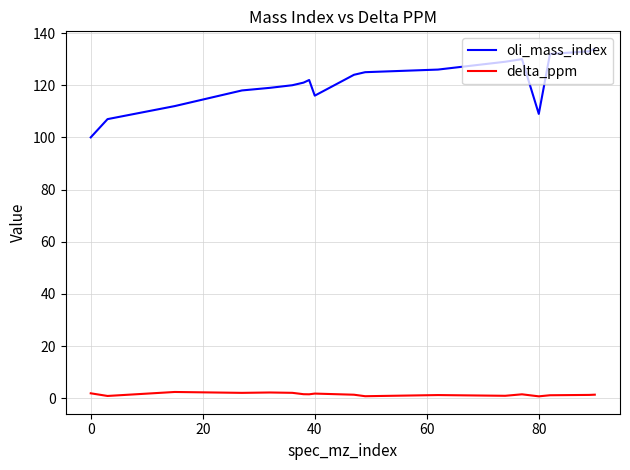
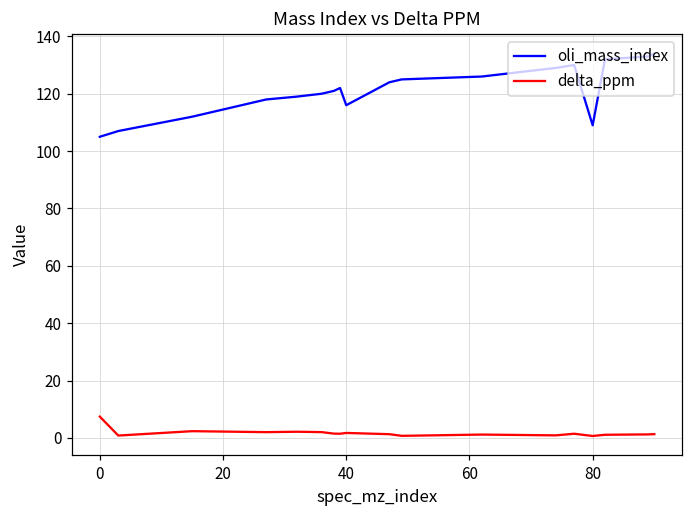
  {
    "oli_mass_index": {
-     "0": 100,
+     "0": 105,
      "40": 116,
      "80": 109
    },
    "delta_ppm": {
-     "0": 2,
+     "0": 7,
      "40": 2,
      "80": 1
    }
  }
